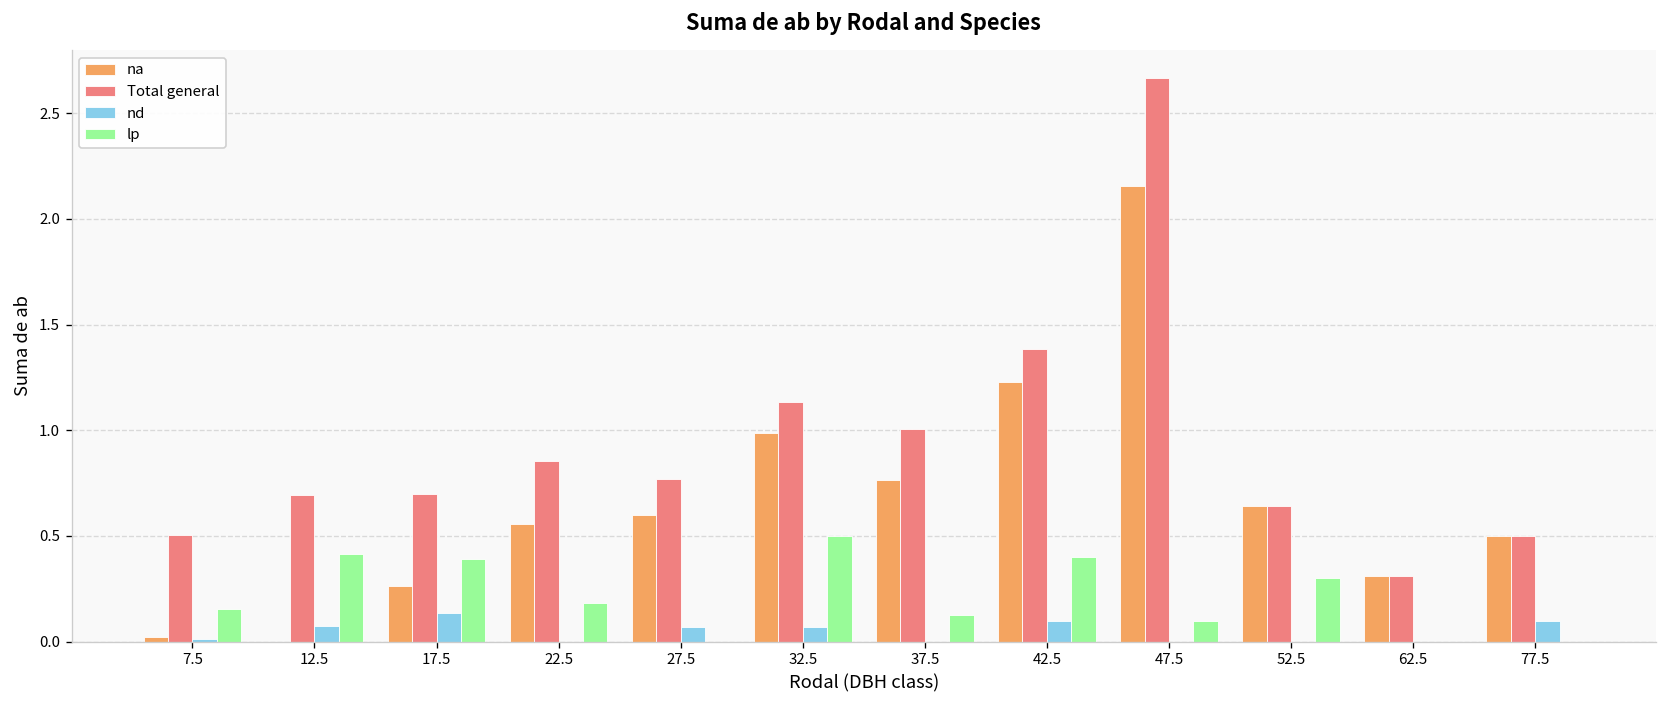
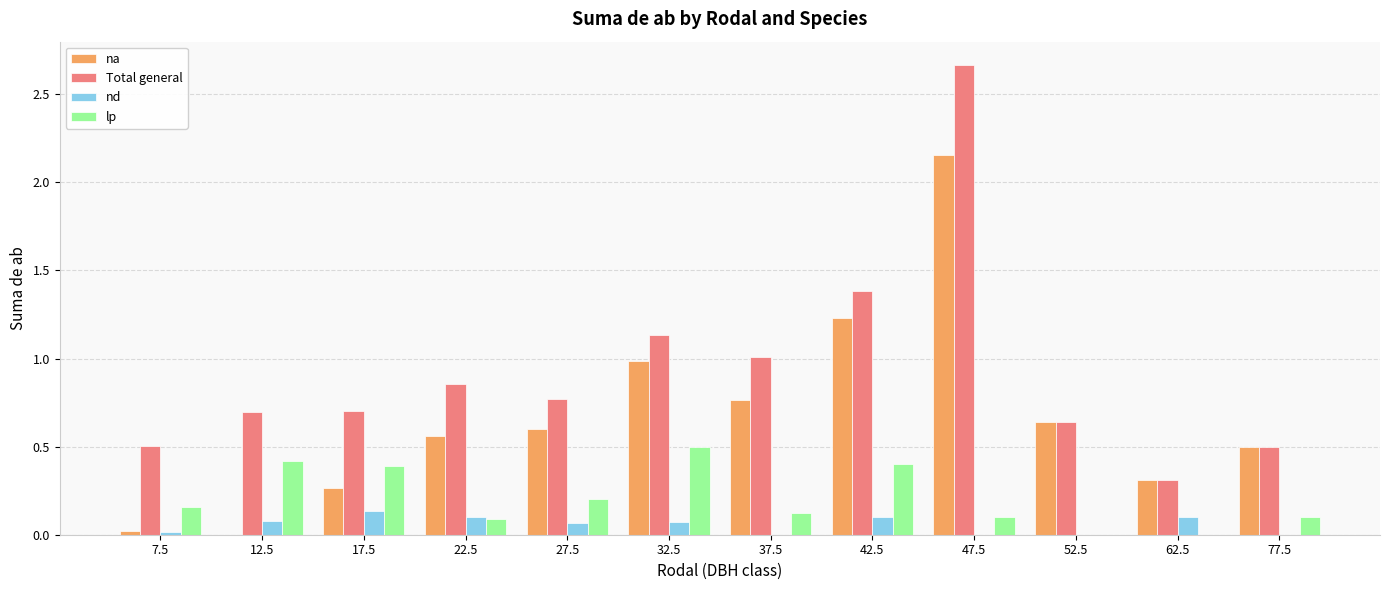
  {
    "nd": {
      "12.5": 0.08,
      "17.5": 0.13,
-     "22.5": 0.0,
+     "22.5": 0.1,
      "27.5": 0.07,
      "32.5": 0.07,
      "37.5": 0.0,
      "42.5": 0.1,
      "47.5": 0.0,
      "52.5": 0.0,
-     "62.5": 0.0,
-     "77.5": 0.1
+     "62.5": 0.1,
+     "77.5": 0.0
    },
    "lp": {
      "7.5": 0.16,
      "12.5": 0.42,
      "17.5": 0.39,
-     "22.5": 0.18,
-     "27.5": 0.0,
+     "22.5": 0.09,
+     "27.5": 0.2,
      "32.5": 0.50,
      "37.5": 0.12,
      "42.5": 0.40,
      "47.5": 0.10,
-     "52.5": 0.3,
+     "52.5": 0.0,
      "62.5": 0.00,
-     "77.5": 0.0
+     "77.5": 0.1
    }
  }
